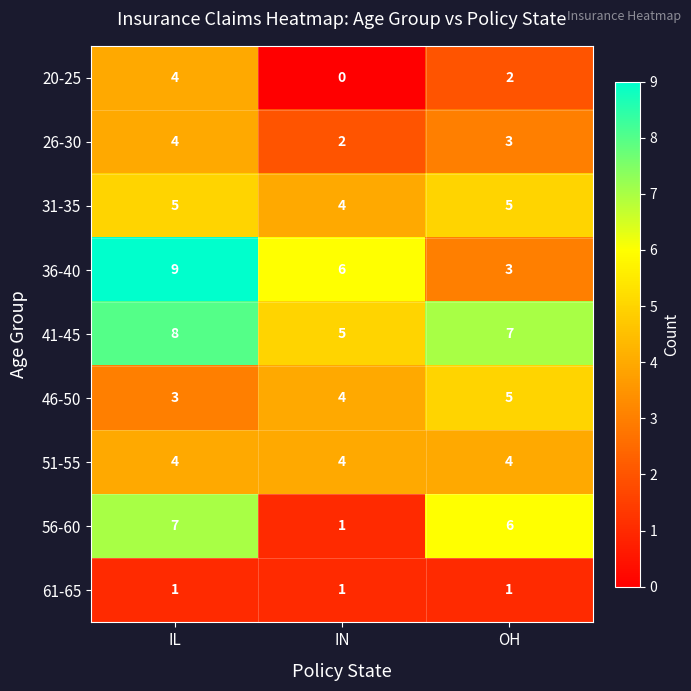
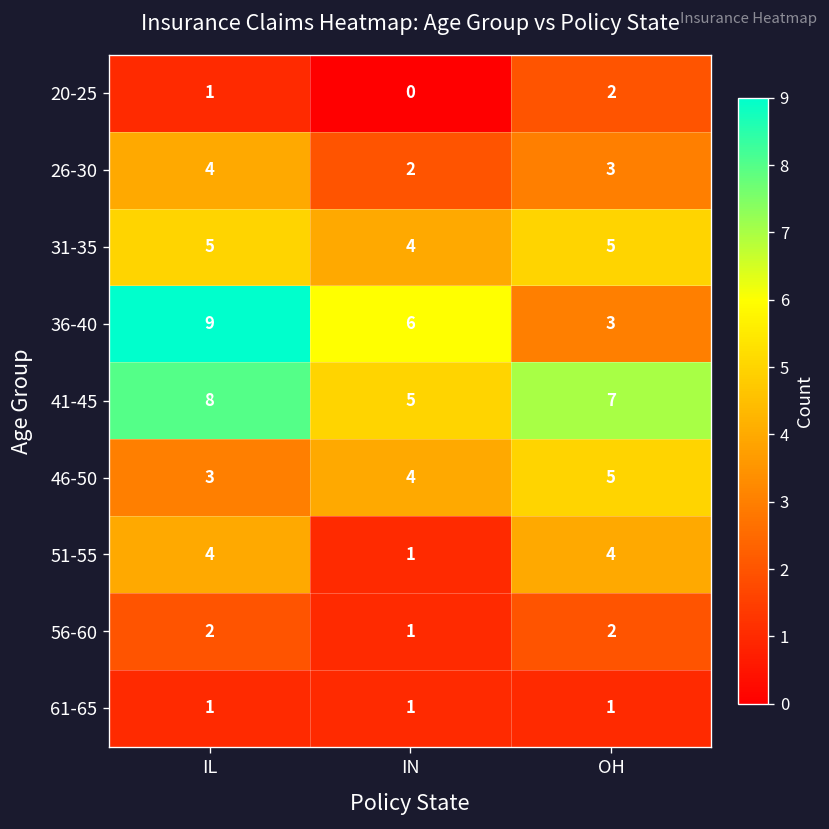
  {
    "20-25": {
-     "IL": 4,
+     "IL": 1,
      "IN": 0,
      "OH": 2
    },
    "26-30": {
      "IL": 4,
      "IN": 2,
      "OH": 3
    },
    "31-35": {
      "IL": 5,
      "IN": 4,
      "OH": 5
    },
    "36-40": {
      "IL": 9,
      "IN": 6,
      "OH": 3
    },
    "41-45": {
      "IL": 8,
      "IN": 5,
      "OH": 7
    },
    "46-50": {
      "IL": 3,
      "IN": 4,
      "OH": 5
    },
    "51-55": {
      "IL": 4,
-     "IN": 4,
+     "IN": 1,
      "OH": 4
    },
    "56-60": {
-     "IL": 7,
+     "IL": 2,
      "IN": 1,
-     "OH": 6
+     "OH": 2
    },
    "61-65": {
      "IL": 1,
      "IN": 1,
      "OH": 1
    }
  }
